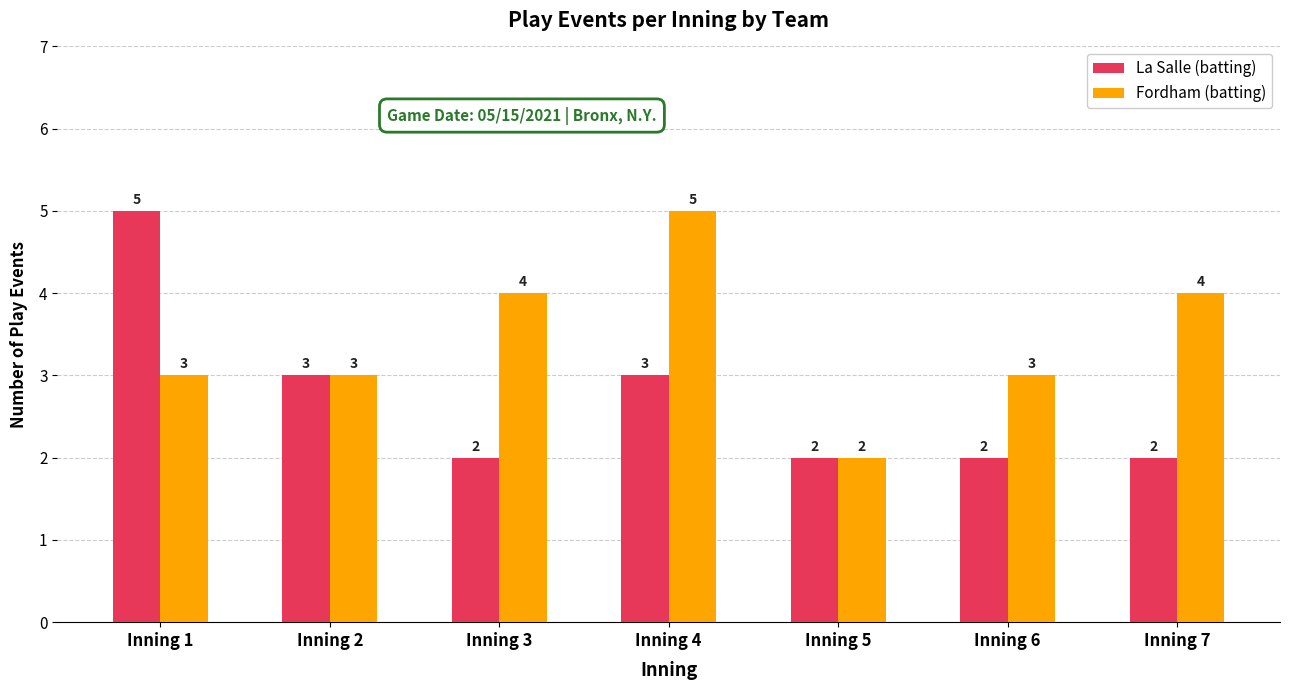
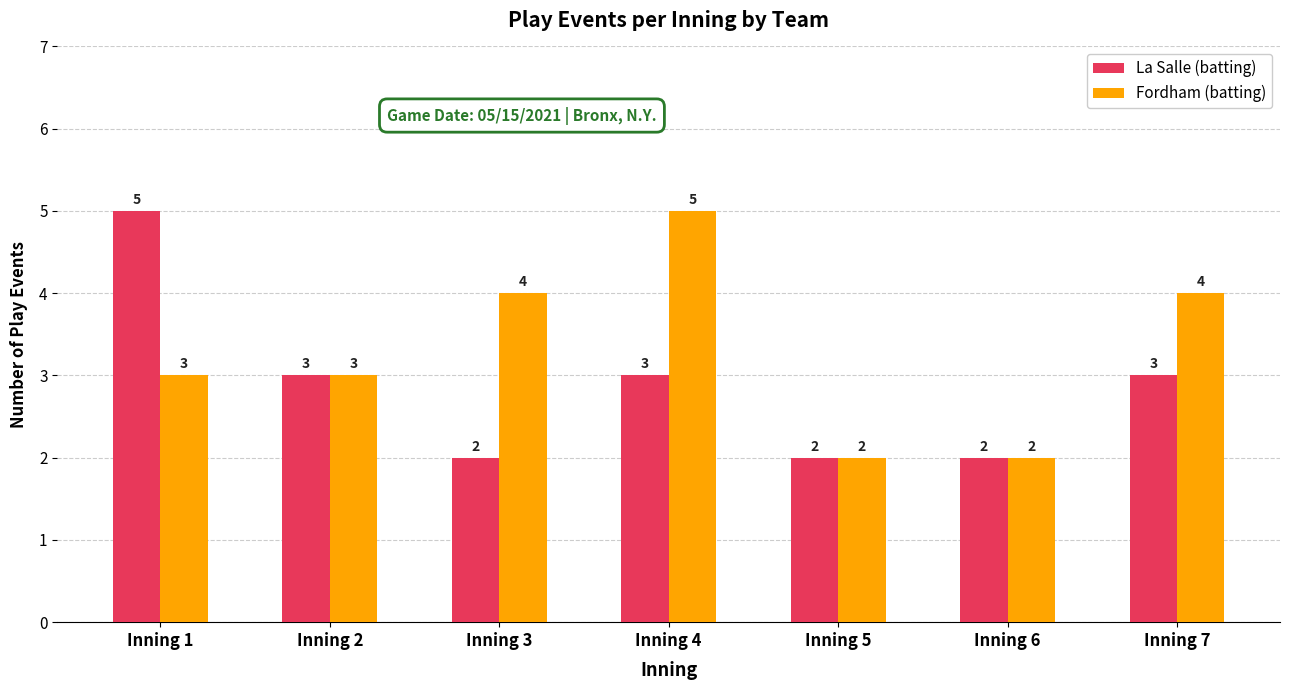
  {
    "La Salle (batting)": {
      "Inning 1": 5,
      "Inning 2": 3,
      "Inning 3": 2,
      "Inning 4": 3,
      "Inning 5": 2,
      "Inning 6": 2,
-     "Inning 7": 2
+     "Inning 7": 3
    },
    "Fordham (batting)": {
      "Inning 1": 3,
      "Inning 2": 3,
      "Inning 3": 4,
      "Inning 4": 5,
      "Inning 5": 2,
-     "Inning 6": 3,
+     "Inning 6": 2,
      "Inning 7": 4
    }
  }
